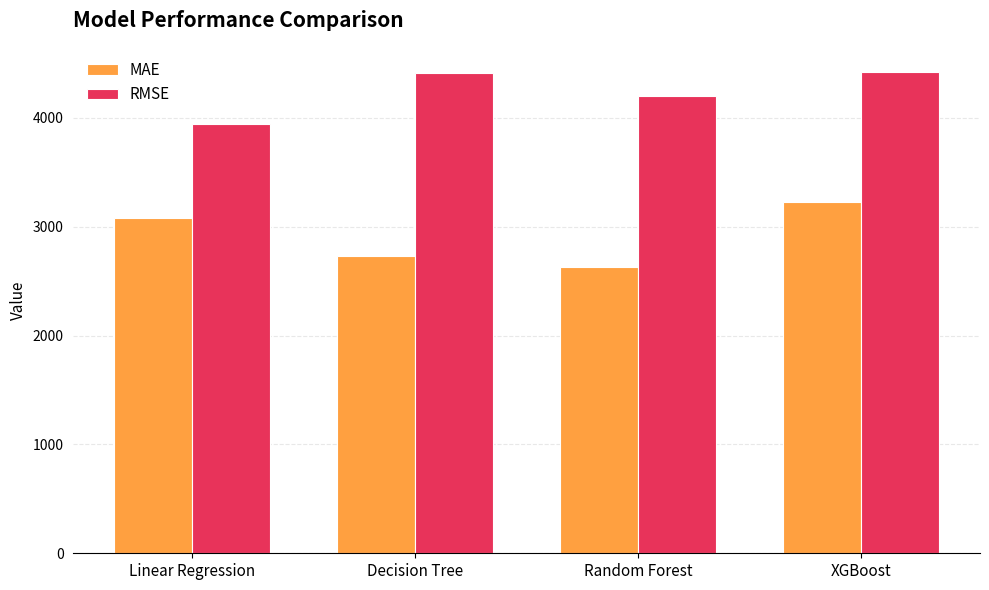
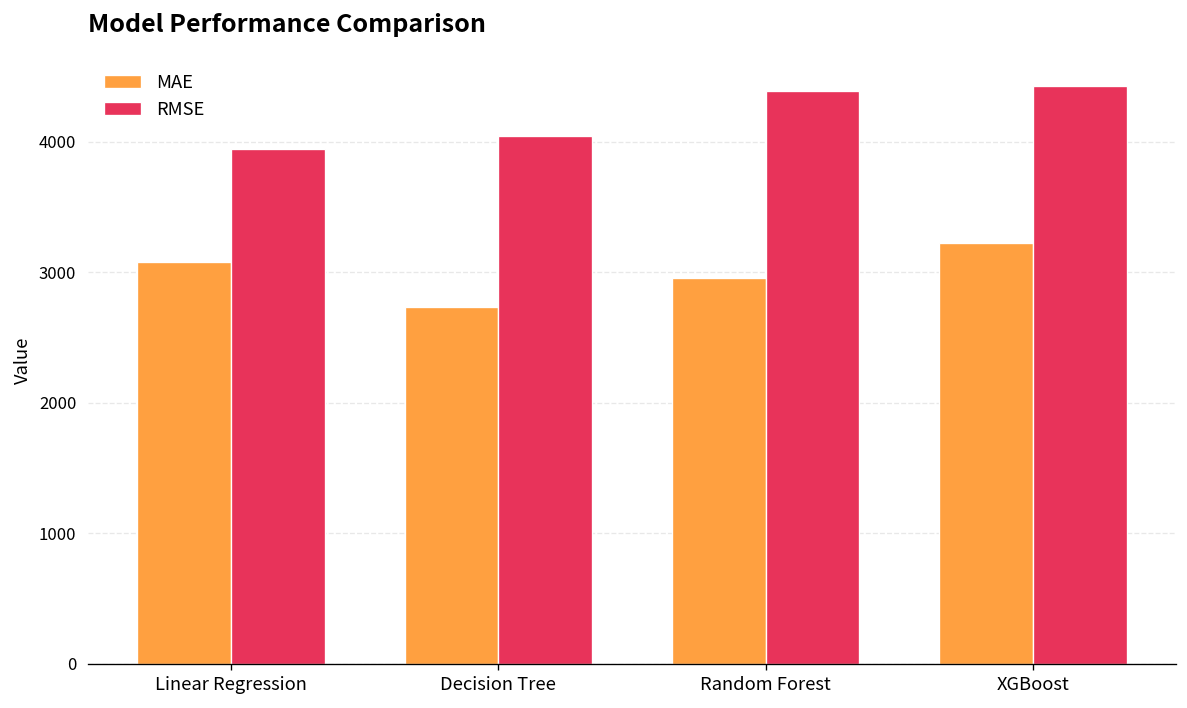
  {
    "MAE": {
      "Linear Regression": 3080,
      "Decision Tree": 2730,
-     "Random Forest": 2630,
+     "Random Forest": 2950,
      "XGBoost": 3220
    },
    "RMSE": {
      "Linear Regression": 3940,
-     "Decision Tree": 4410,
-     "Random Forest": 4200,
+     "Decision Tree": 4040,
+     "Random Forest": 4380,
      "XGBoost": 4420
    }
  }
